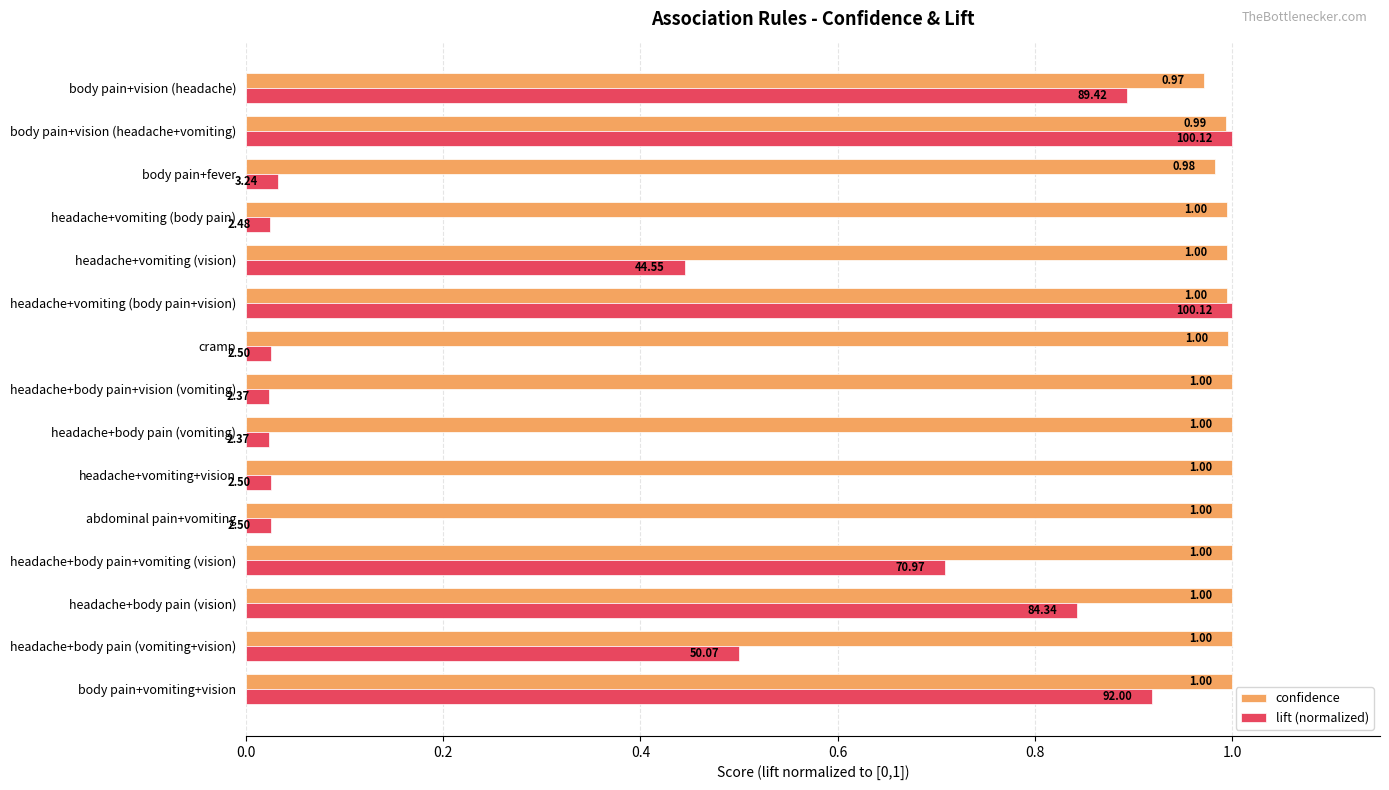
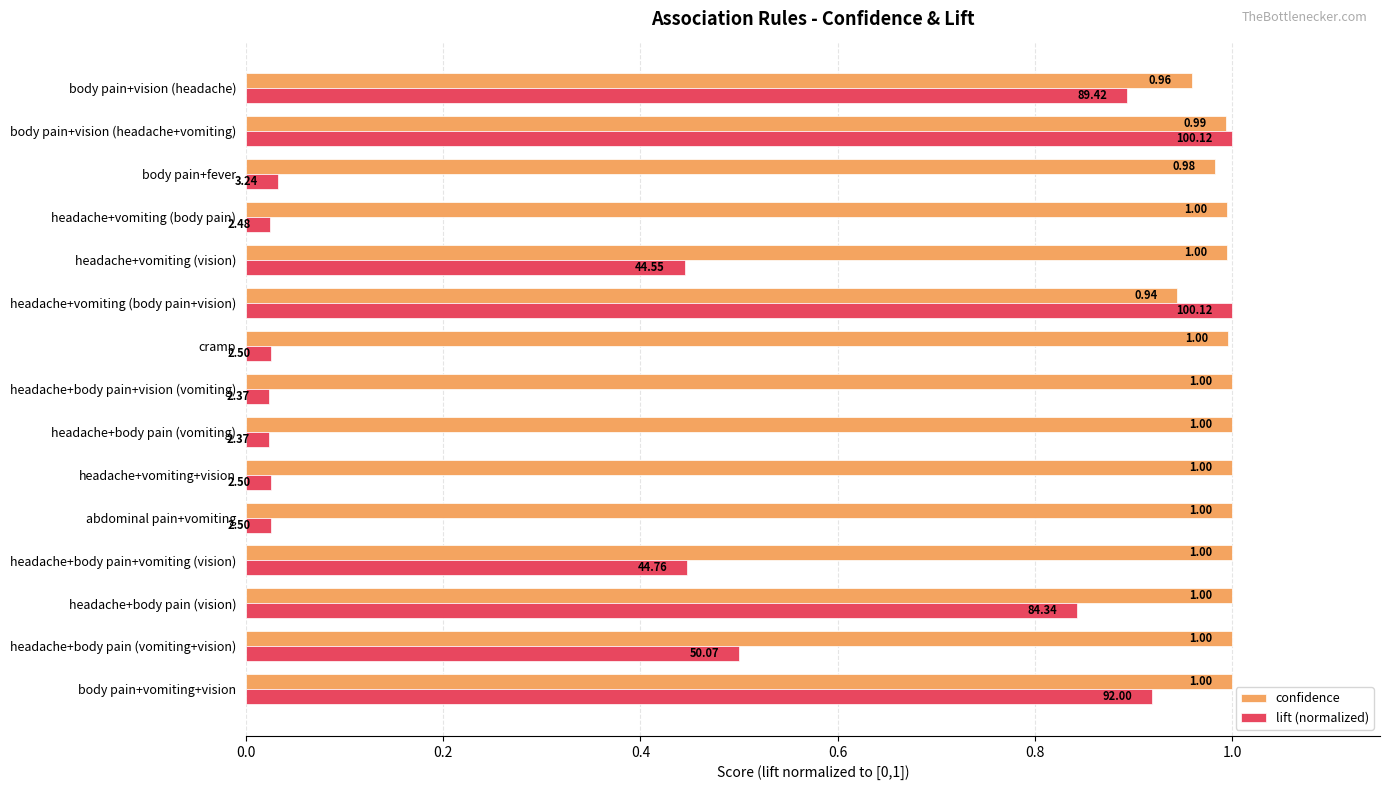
  {
    "confidence": {
-     "body pain+vision (headache)": 0.97,
+     "body pain+vision (headache)": 0.96,
      "body pain+vision (headache+vomiting)": 0.99,
      "body pain+fever": 0.98,
      "headache+vomiting (body pain)": 1.00,
      "headache+vomiting (vision)": 1.00,
-     "headache+vomiting (body pain+vision)": 1.00,
+     "headache+vomiting (body pain+vision)": 0.94,
      "cramp": 1.00,
      "headache+body pain+vision (vomiting)": 1.00,
      "headache+body pain (vomiting)": 1.00,
      "headache+vomiting+vision": 1.00,
      "abdominal pain+vomiting": 1.00,
      "headache+body pain+vomiting (vision)": 1.00,
      "headache+body pain (vision)": 1.00,
      "headache+body pain (vomiting+vision)": 1.00,
      "body pain+vomiting+vision": 1.00
    },
    "lift (normalized)": {
-     "headache+body pain+vomiting (vision)": 70.97
+     "headache+body pain+vomiting (vision)": 44.76
    }
  }
